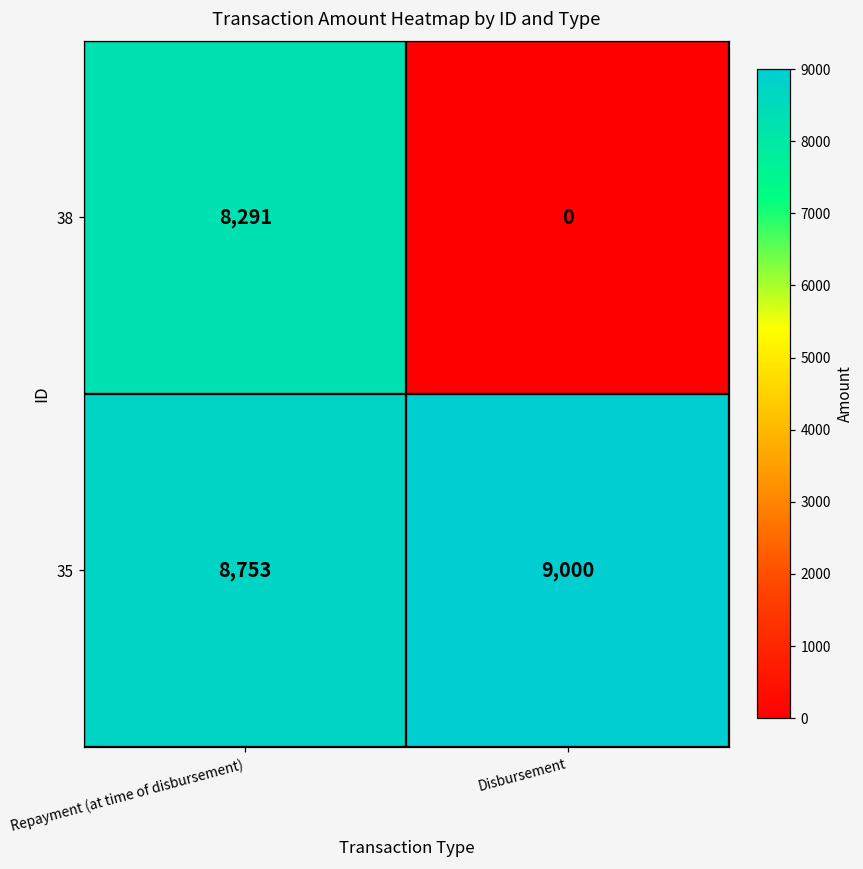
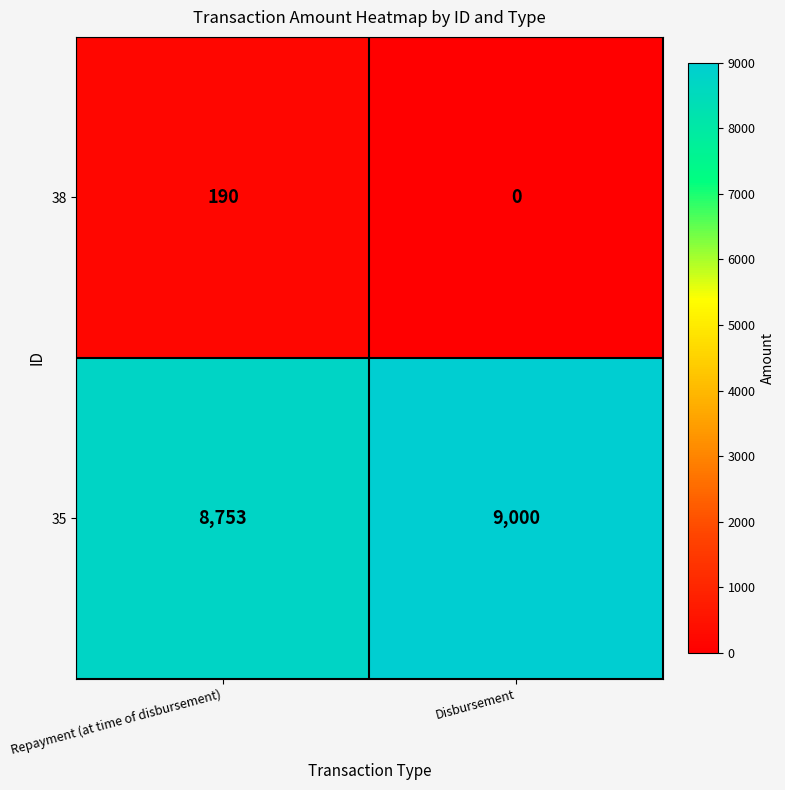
  {
    "38": {
-     "Repayment (at time of disbursement)": "8,291",
+     "Repayment (at time of disbursement)": "190",
      "Disbursement": "0"
    },
    "35": {
      "Repayment (at time of disbursement)": "8,753",
      "Disbursement": "9,000"
    }
  }
